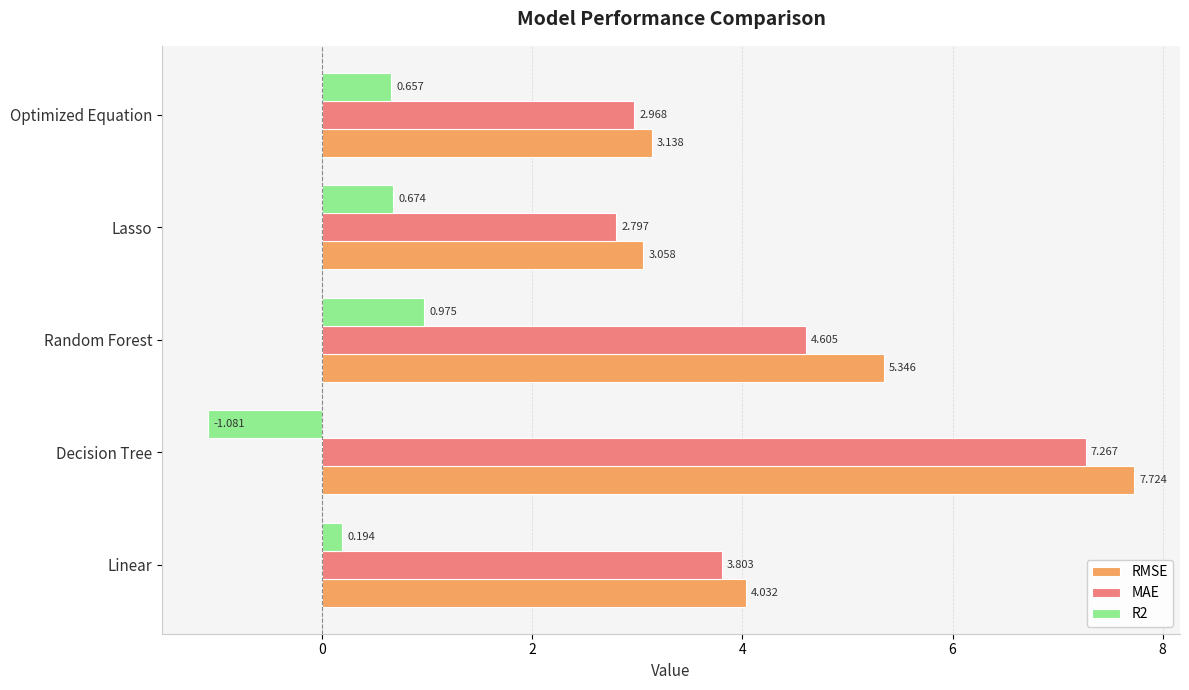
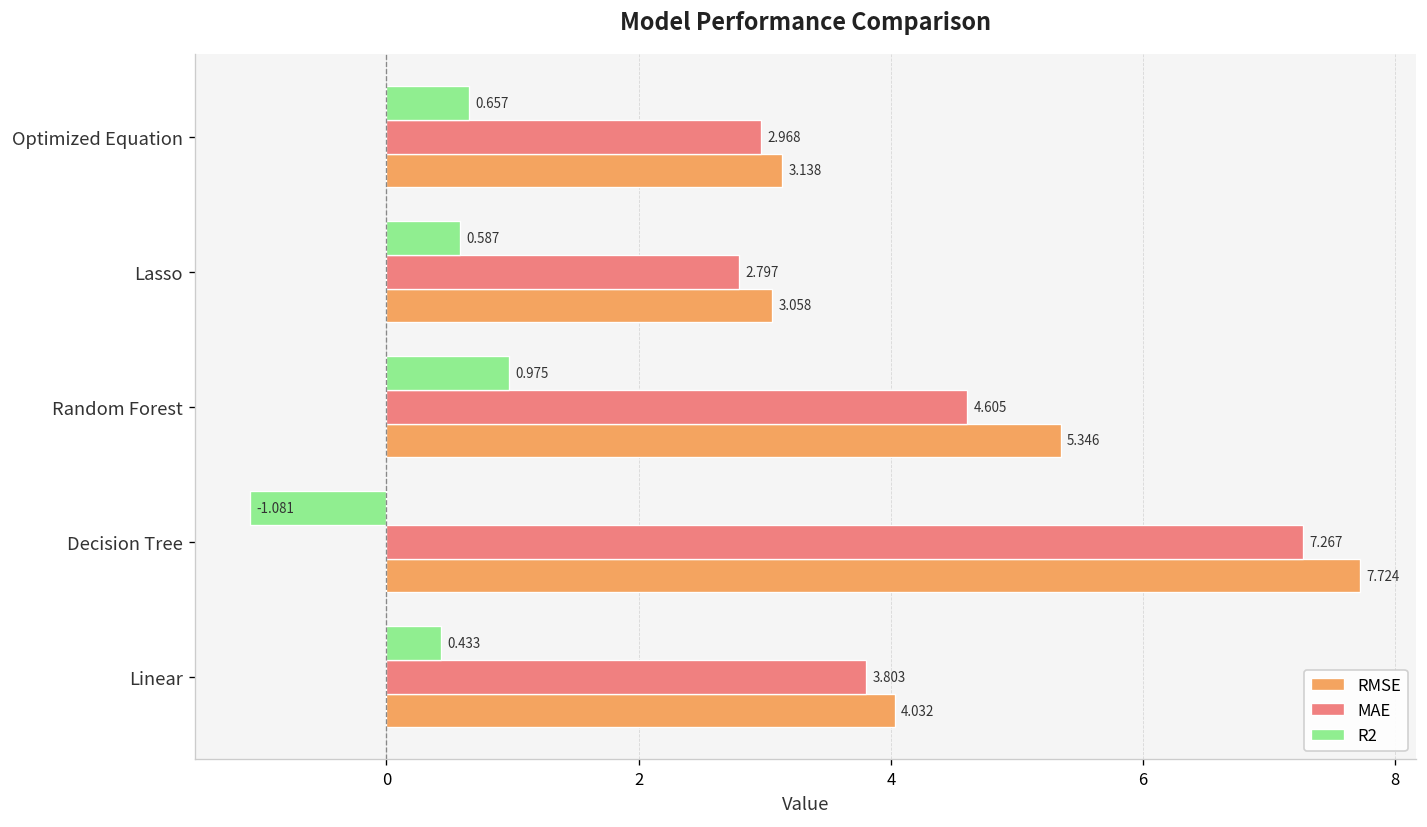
  {
    "R2": {
      "Optimized Equation": 0.657,
-     "Lasso": 0.674,
+     "Lasso": 0.587,
      "Random Forest": 0.975,
      "Decision Tree": -1.081,
-     "Linear": 0.194
+     "Linear": 0.433
    }
  }
